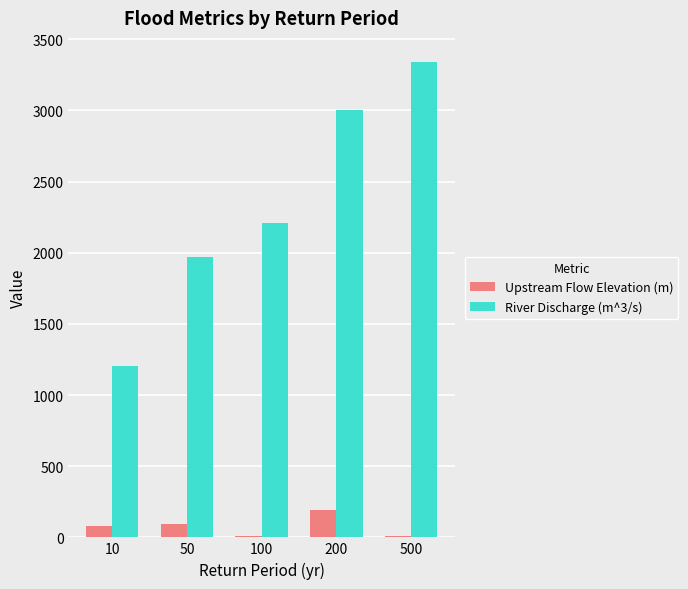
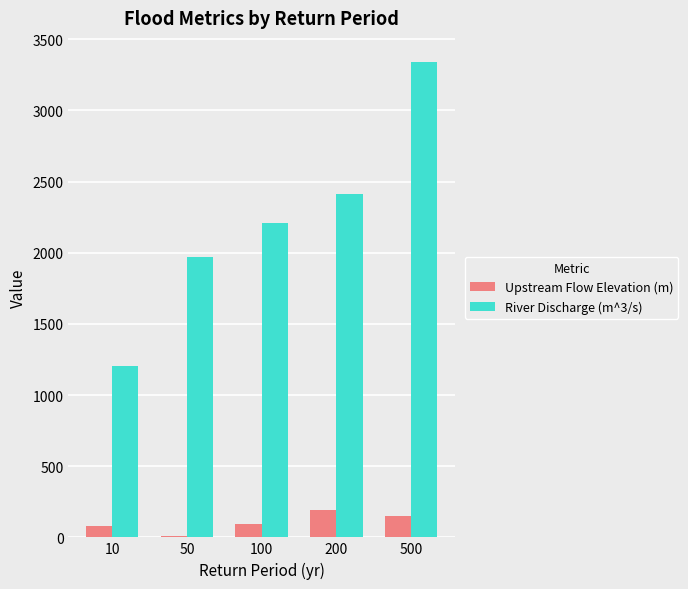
  {
    "Upstream Flow Elevation (m)": {
      "10": 80,
-     "50": 100,
-     "100": 10,
+     "50": 10,
+     "100": 90,
      "200": 190,
-     "500": 10
+     "500": 150
    },
    "River Discharge (m^3/s)": {
      "10": 1200,
      "50": 1970,
      "100": 2210,
-     "200": 3000,
+     "200": 2410,
      "500": 3340
    }
  }
